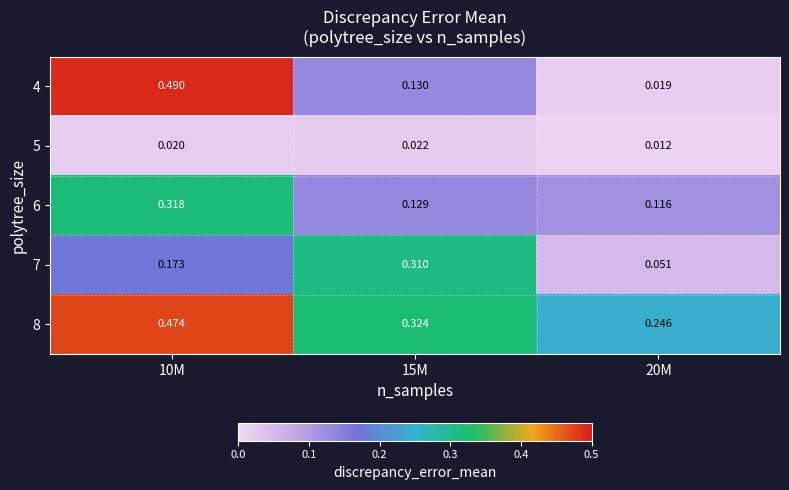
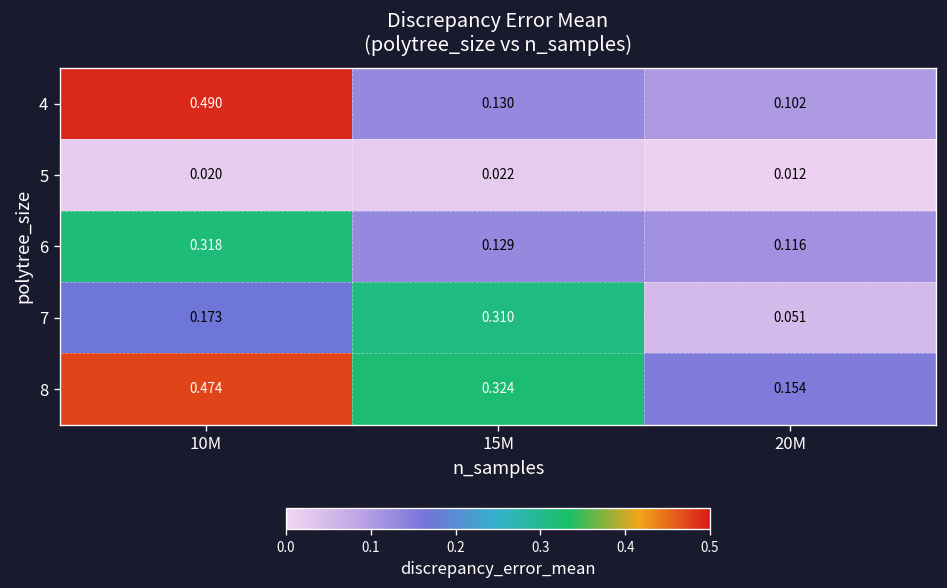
  {
    "4": {
      "10M": 0.490,
      "15M": 0.130,
-     "20M": 0.019
+     "20M": 0.102
    },
    "5": {
      "10M": 0.020,
      "15M": 0.022,
      "20M": 0.012
    },
    "6": {
      "10M": 0.318,
      "15M": 0.129,
      "20M": 0.116
    },
    "7": {
      "10M": 0.173,
      "15M": 0.310,
      "20M": 0.051
    },
    "8": {
      "10M": 0.474,
      "15M": 0.324,
-     "20M": 0.246
+     "20M": 0.154
    }
  }
